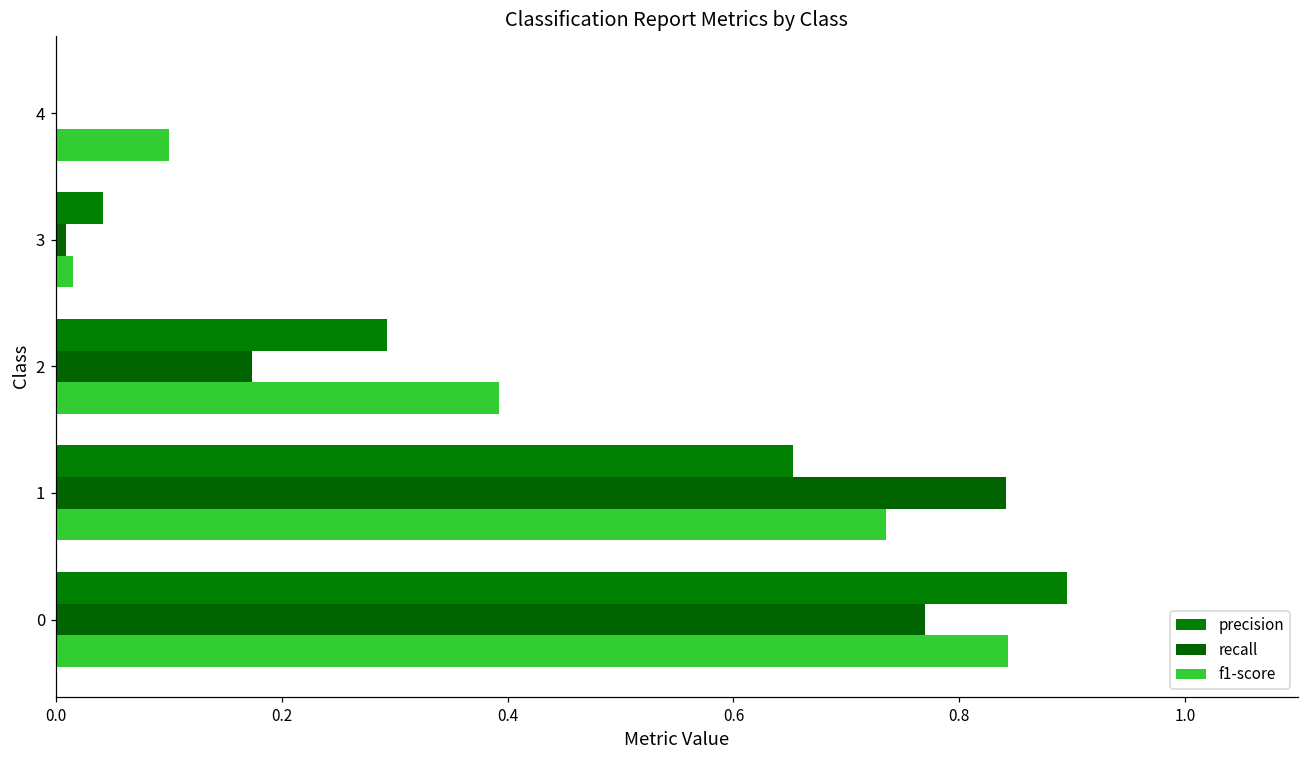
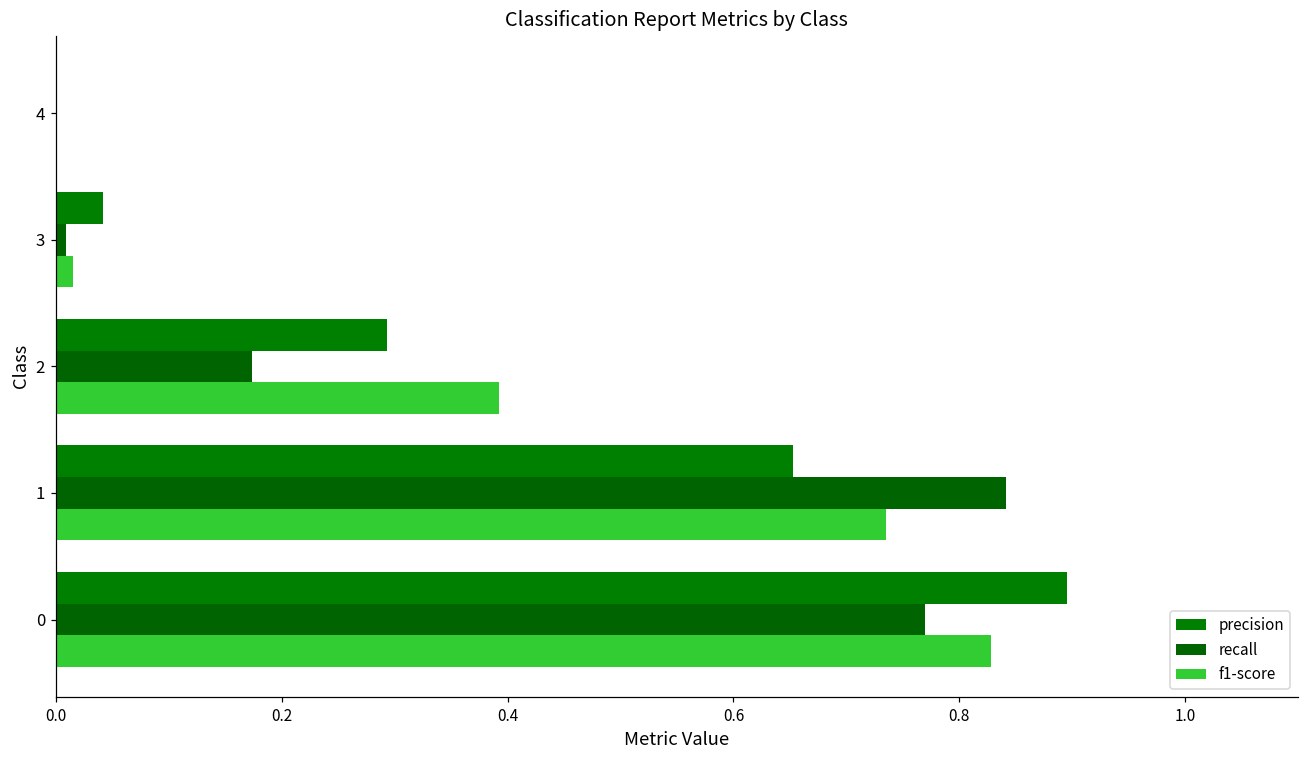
  {
    "f1-score": {
-     "4": 0.1,
+     "4": 0.0,
      "3": 0.015,
      "2": 0.393,
      "1": 0.735,
-     "0": 0.844
+     "0": 0.828
    }
  }
